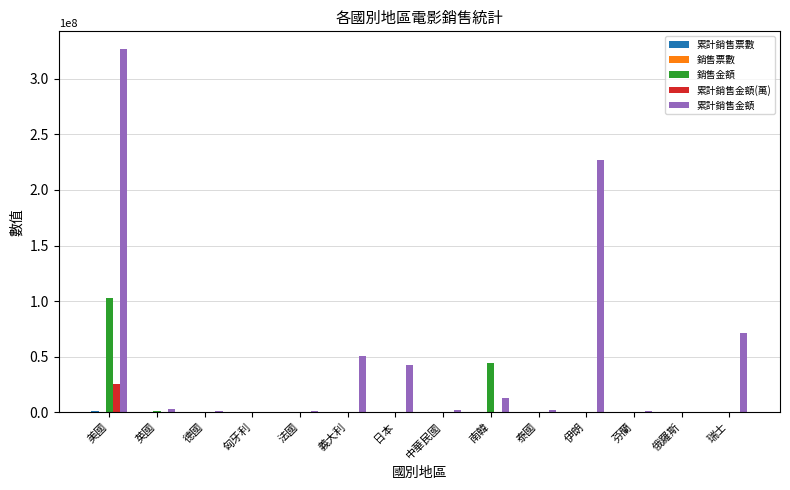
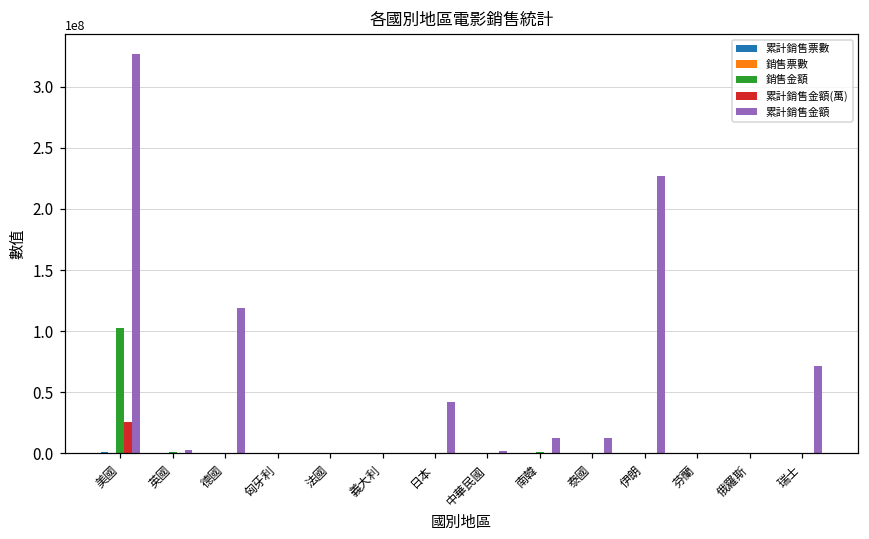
  {
    "銷售金額": {
      "美國": 103000000,
-     "南韓": 44000000
+     "南韓": 1000000
    },
    "累計銷售金額(萬)": {
      "美國": 26000000
    },
    "累計銷售金額": {
      "美國": 326000000,
      "英國": 3000000,
-     "德國": 1000000,
-     "義大利": 50000000,
+     "德國": 119000000,
+     "義大利": 0,
      "日本": 42000000,
      "中華民國": 2000000,
      "南韓": 13000000,
-     "泰國": 2000000,
+     "泰國": 13000000,
      "伊朗": 227000000,
      "瑞士": 71000000
    }
  }
